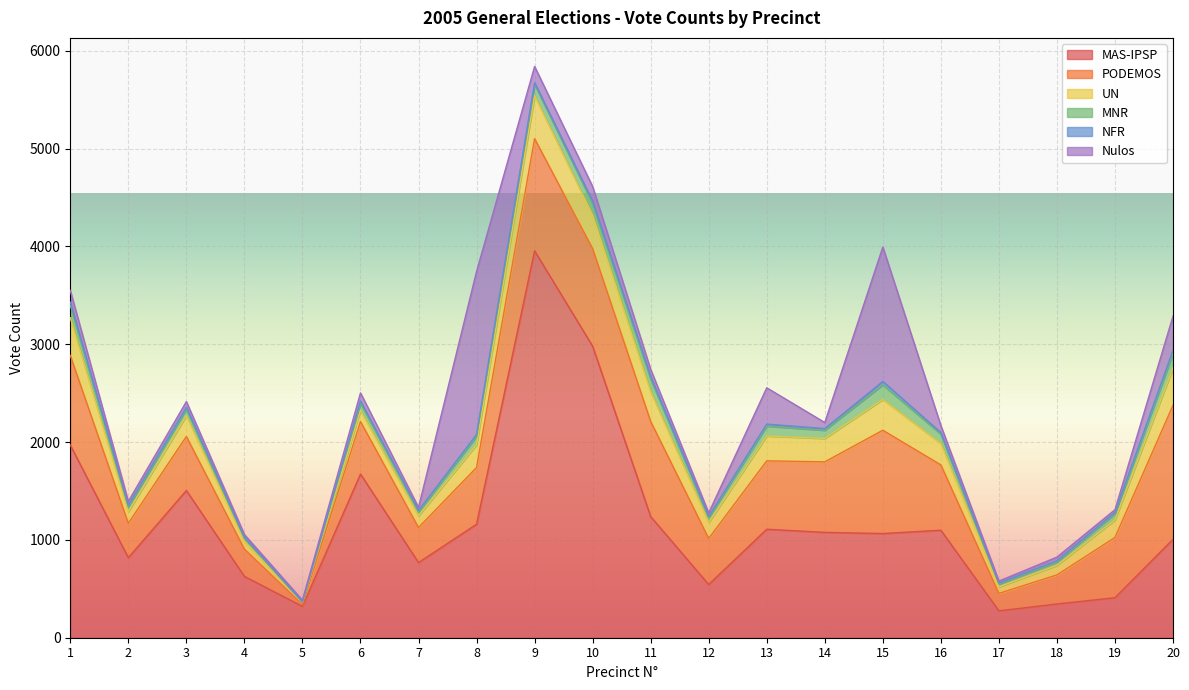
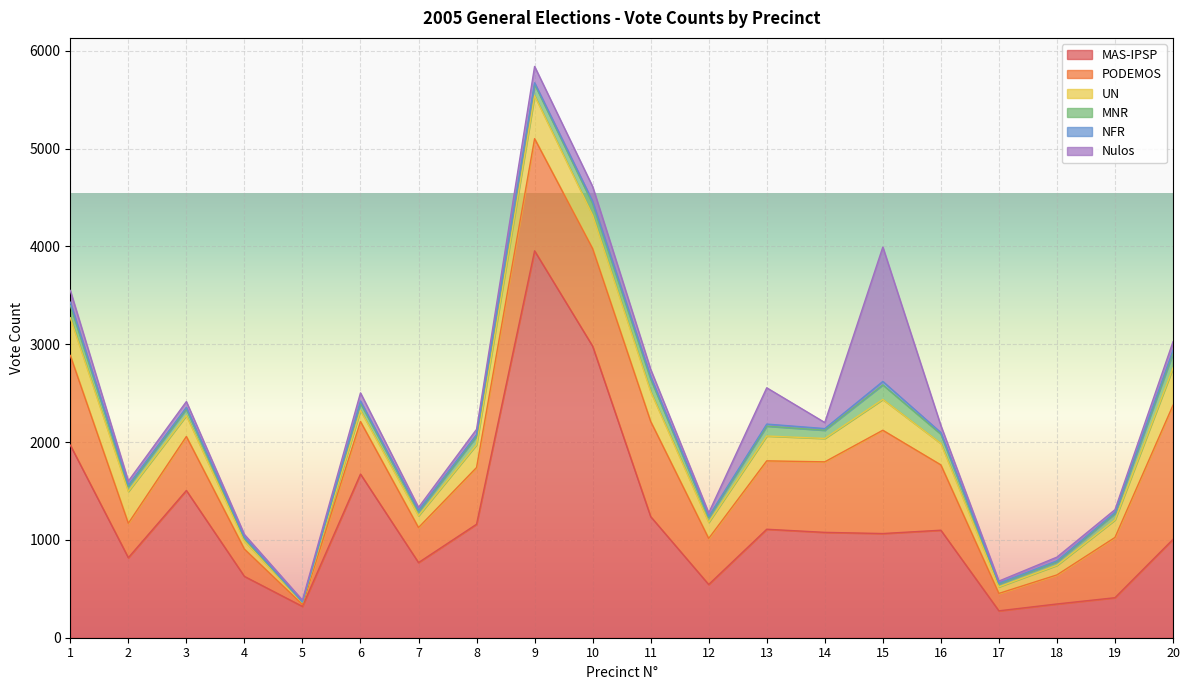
  {
    "UN": {
      "1": 400,
-     "2": 100,
+     "2": 300,
      "3": 200,
      "4": 100,
      "6": 100,
      "7": 100,
      "8": 200,
      "9": 400,
      "10": 300,
      "11": 300,
      "12": 200,
      "13": 300,
      "14": 200,
      "15": 300,
      "16": 200,
      "17": 100,
      "18": 100,
      "19": 200,
      "20": 400
    },
    "MNR": {
      "1": 100,
      "15": 100,
      "20": 200
    },
    "NFR": {
      "1": 0,
      "15": 0,
      "20": 0
    },
    "Nulos": {
      "1": 100,
      "2": 0,
      "3": 100,
      "4": 0,
      "6": 100,
      "7": 0,
-     "8": 1700,
+     "8": 100,
      "9": 200,
      "10": 200,
      "11": 100,
      "12": 0,
      "13": 400,
      "14": 100,
      "15": 1400,
      "16": 100,
      "18": 0,
      "19": 0,
-     "20": 300
+     "20": 100
    }
  }
